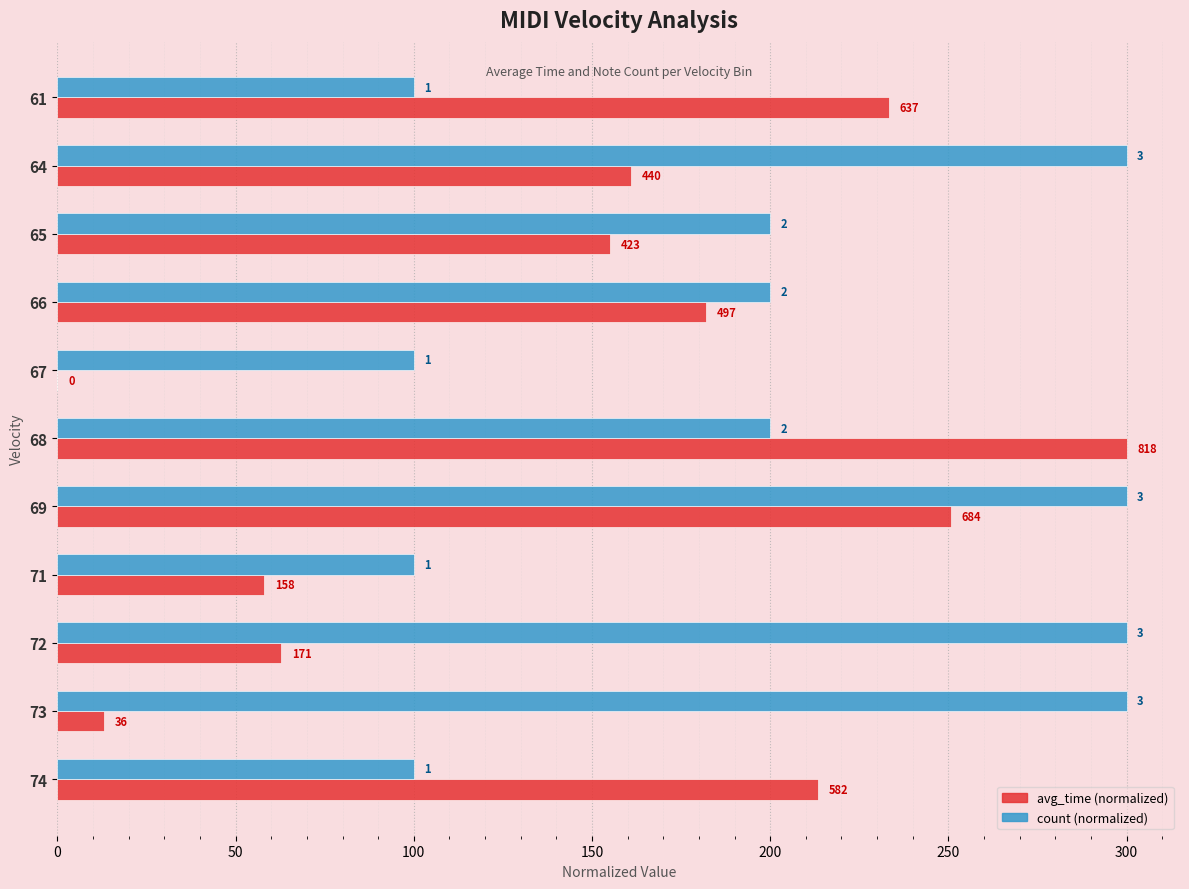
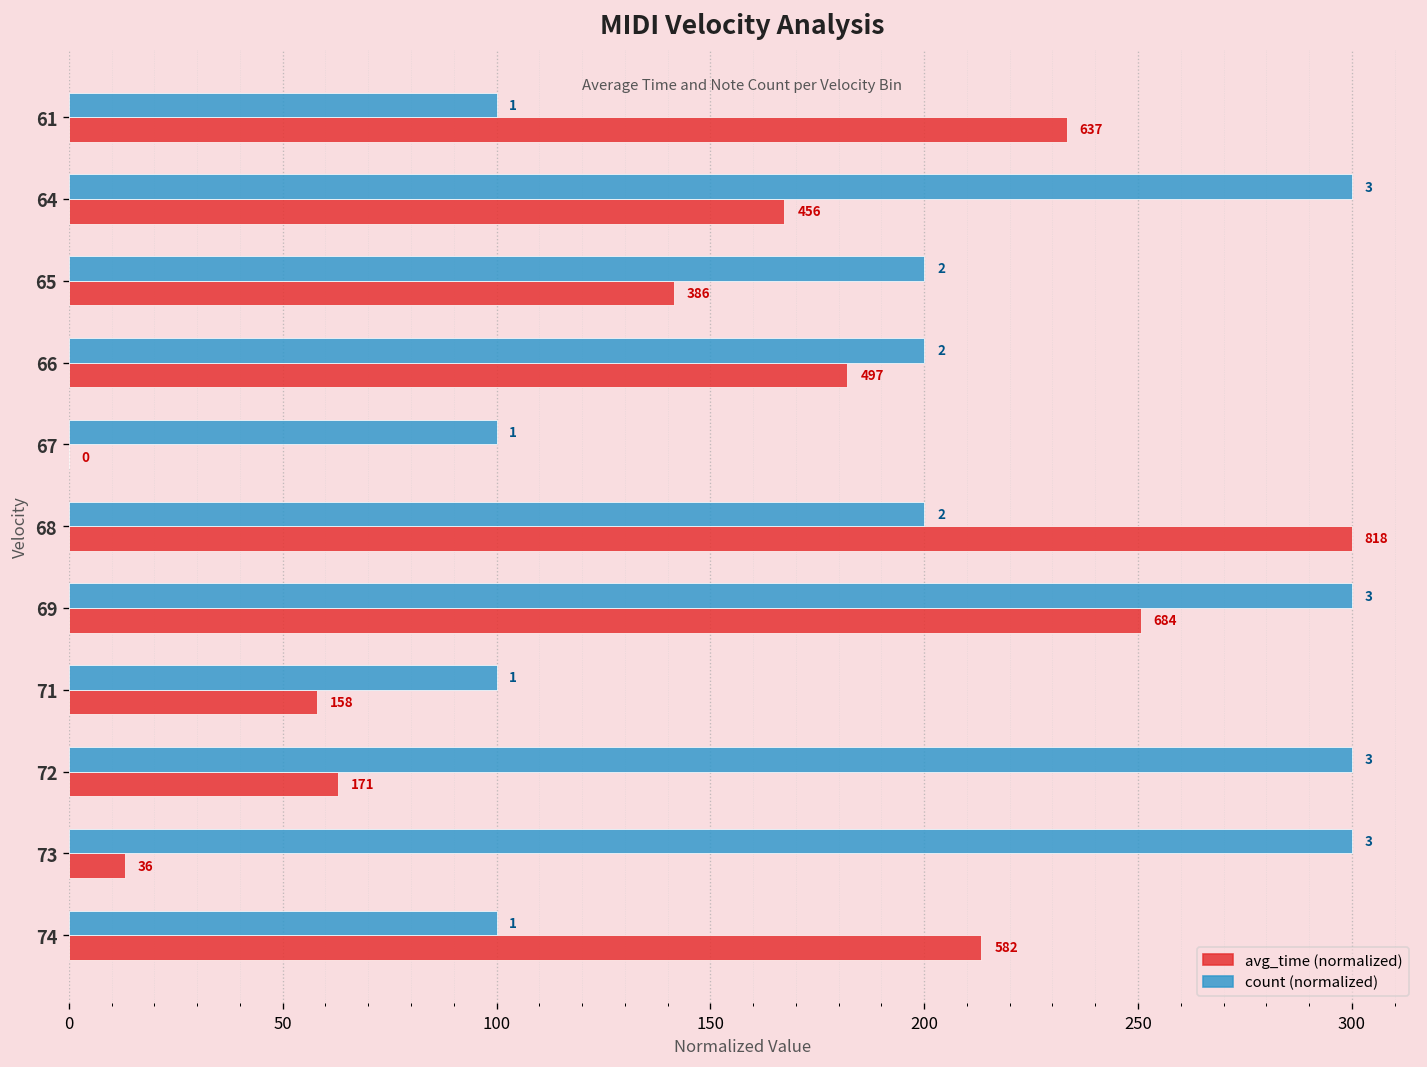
  {
    "avg_time (normalized)": {
-     "64": 440,
-     "65": 423,
+     "64": 456,
+     "65": 386,
      "67": 0
    }
  }
